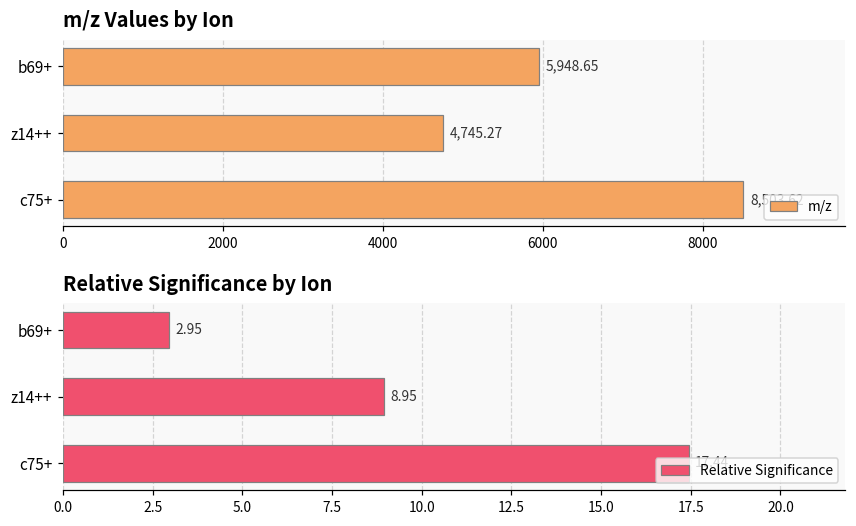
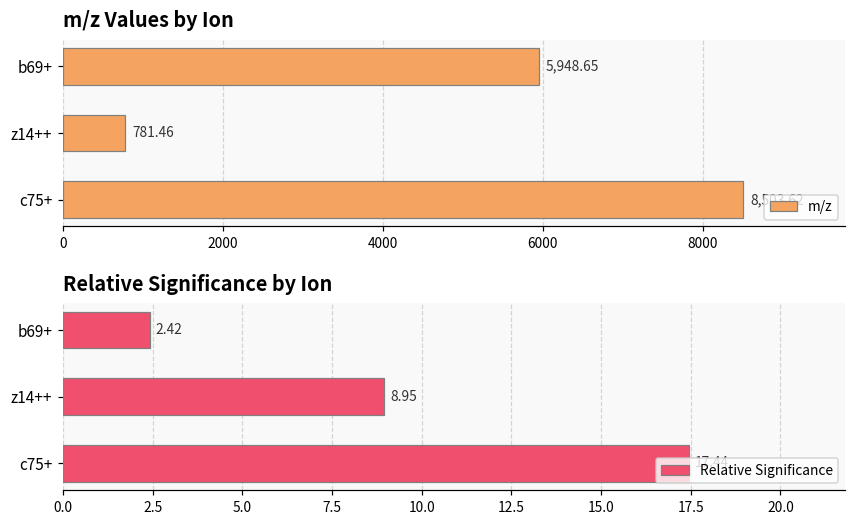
  {
    "m/z Values by Ion": {
      "b69+": "5,948.65",
-     "z14++": "4,745.27"
+     "z14++": "781.46"
    },
    "Relative Significance by Ion": {
-     "b69+": "2.95",
+     "b69+": "2.42",
      "z14++": "8.95"
    }
  }
